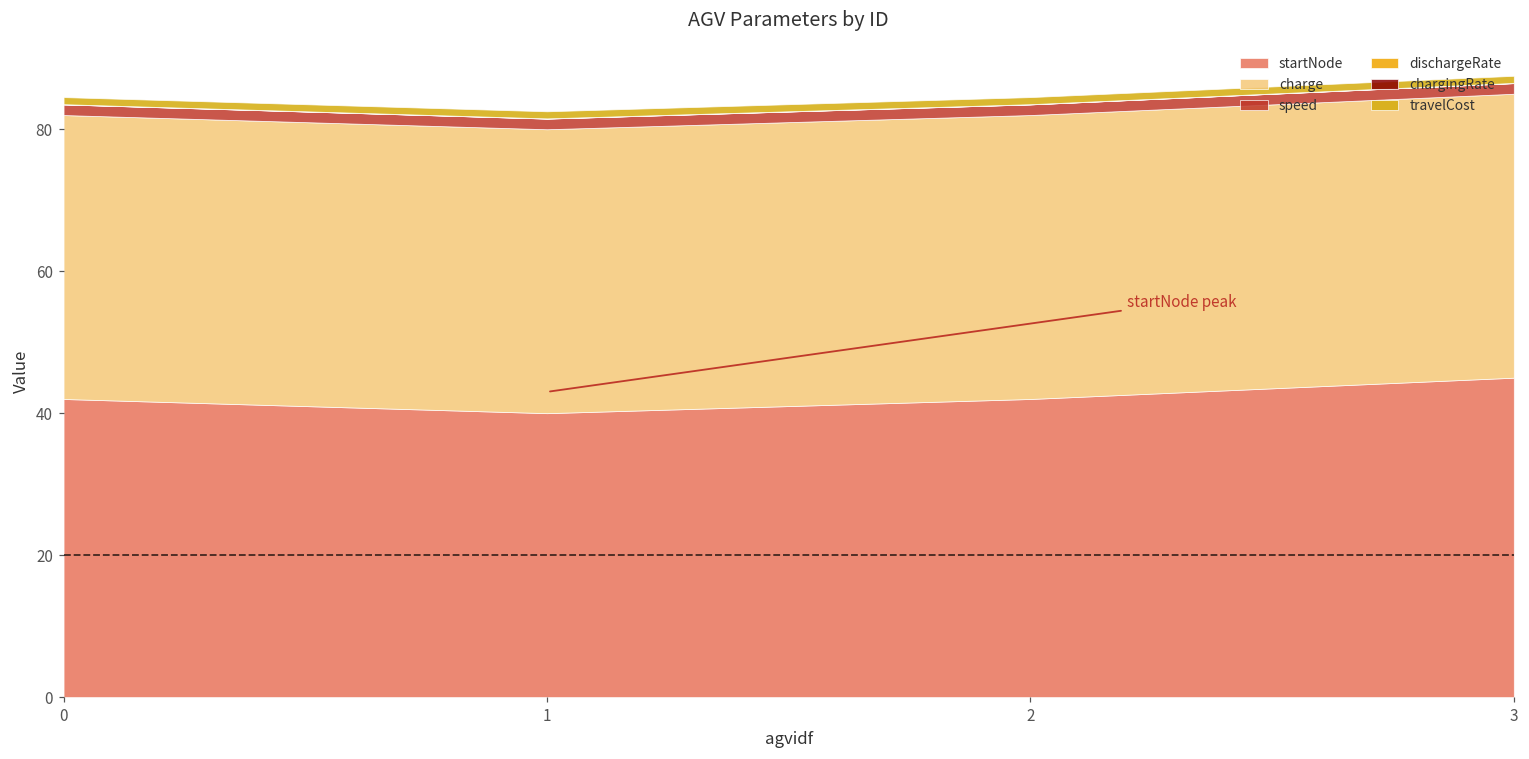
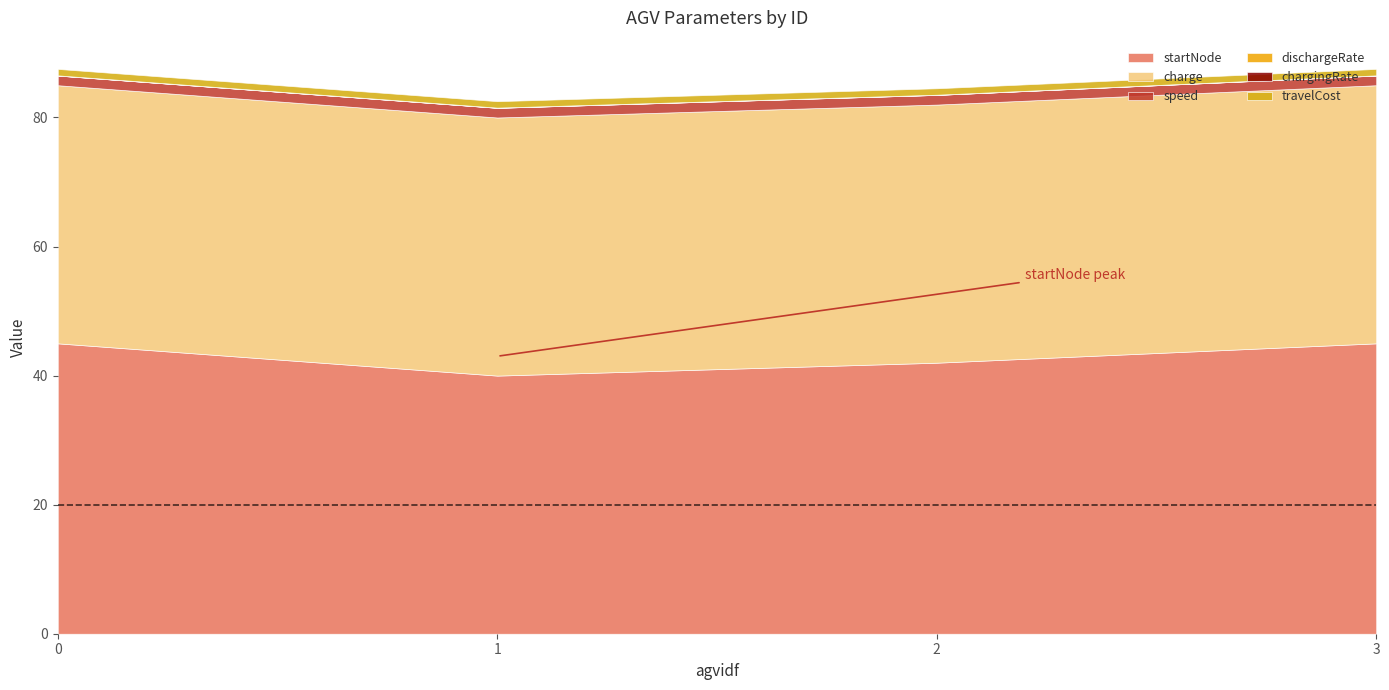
  {
    "startNode": {
-     "0": 42,
+     "0": 45,
      "1": 40,
      "2": 42,
      "3": 45
    },
    "charge": {
      "0": 40,
      "1": 40,
      "2": 40,
      "3": 40
    }
  }
